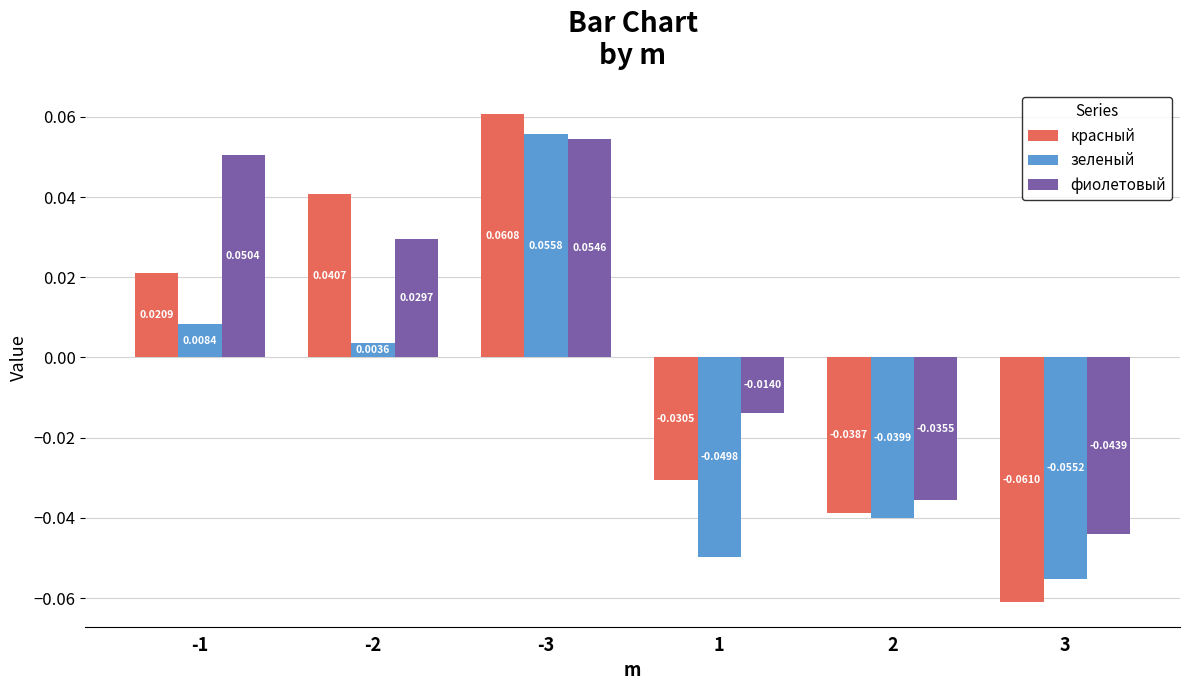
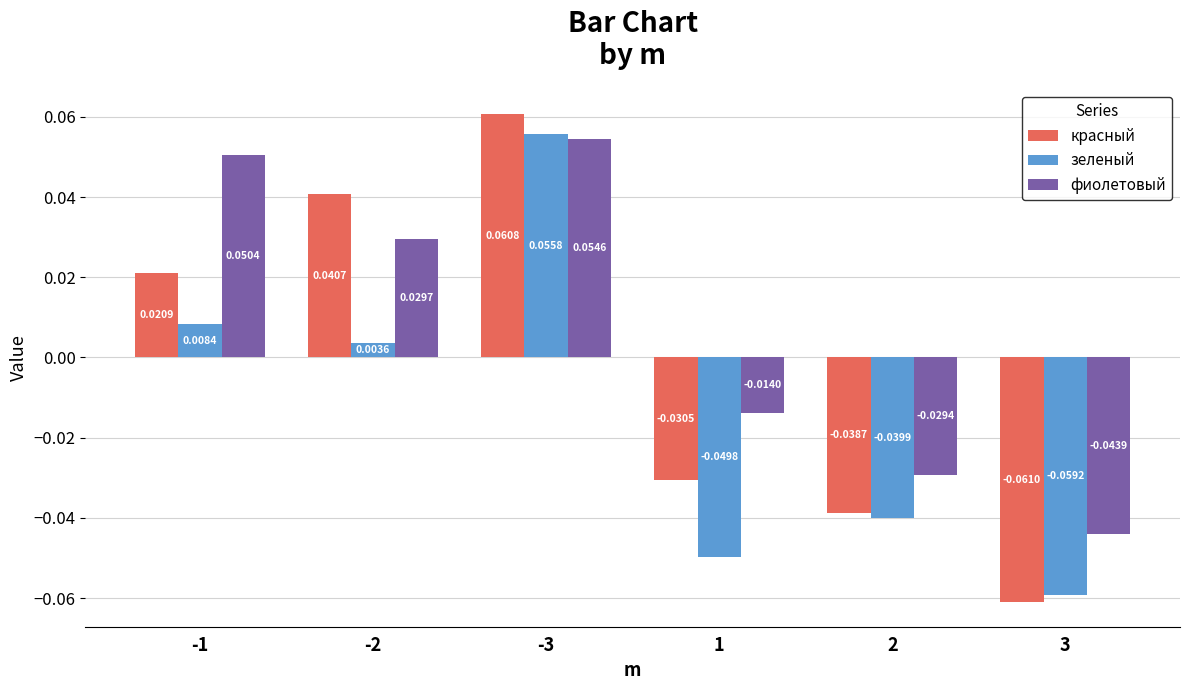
  {
    "красный": {
      "-1": 0.0209,
      "-2": 0.0407,
      "-3": 0.0608,
      "1": -0.0305,
      "2": -0.0387,
      "3": -0.0610
    },
    "зеленый": {
      "-1": 0.0084,
      "-2": 0.0036,
      "-3": 0.0558,
      "1": -0.0498,
      "2": -0.0399,
-     "3": -0.0552
+     "3": -0.0592
    },
    "фиолетовый": {
      "-1": 0.0504,
      "-2": 0.0297,
      "-3": 0.0546,
      "1": -0.0140,
-     "2": -0.0355,
+     "2": -0.0294,
      "3": -0.0439
    }
  }
